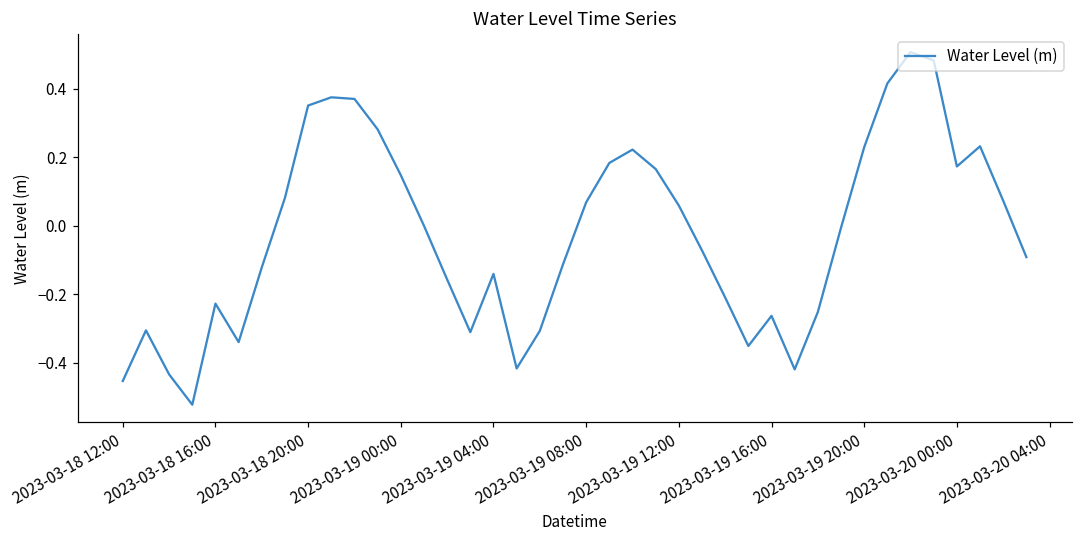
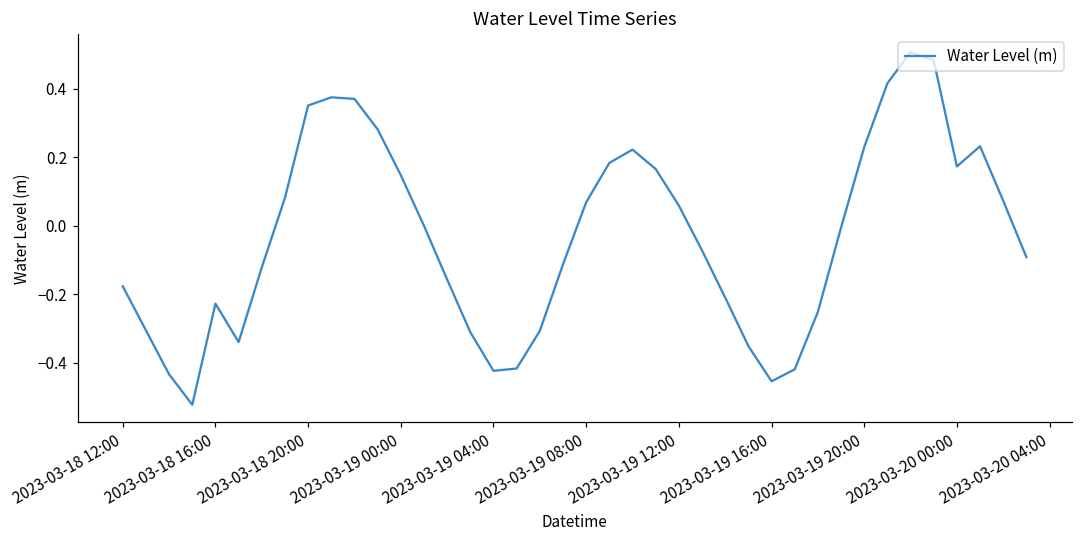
  {
-   "2023-03-18 12:00": -0.45,
+   "2023-03-18 12:00": -0.18,
    "2023-03-18 16:00": -0.23,
    "2023-03-18 20:00": 0.35,
    "2023-03-19 00:00": 0.15,
-   "2023-03-19 04:00": -0.14,
+   "2023-03-19 04:00": -0.42,
    "2023-03-19 08:00": 0.07,
    "2023-03-19 12:00": 0.06,
-   "2023-03-19 16:00": -0.26,
+   "2023-03-19 16:00": -0.45,
    "2023-03-19 20:00": 0.23,
    "2023-03-20 00:00": 0.17
  }
